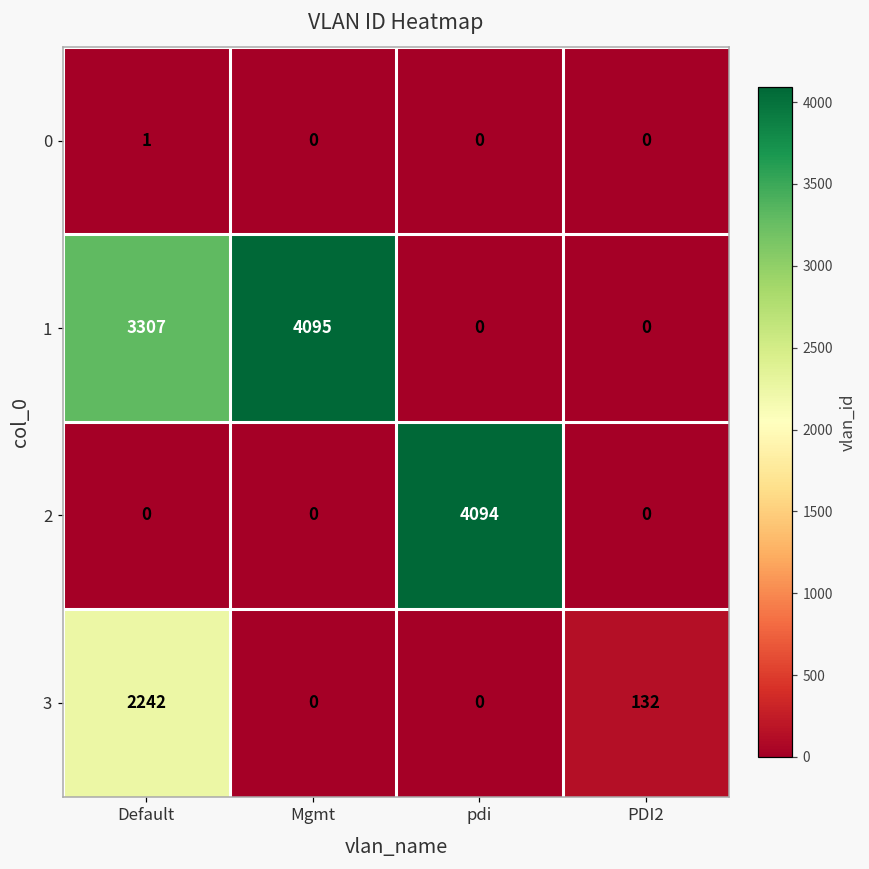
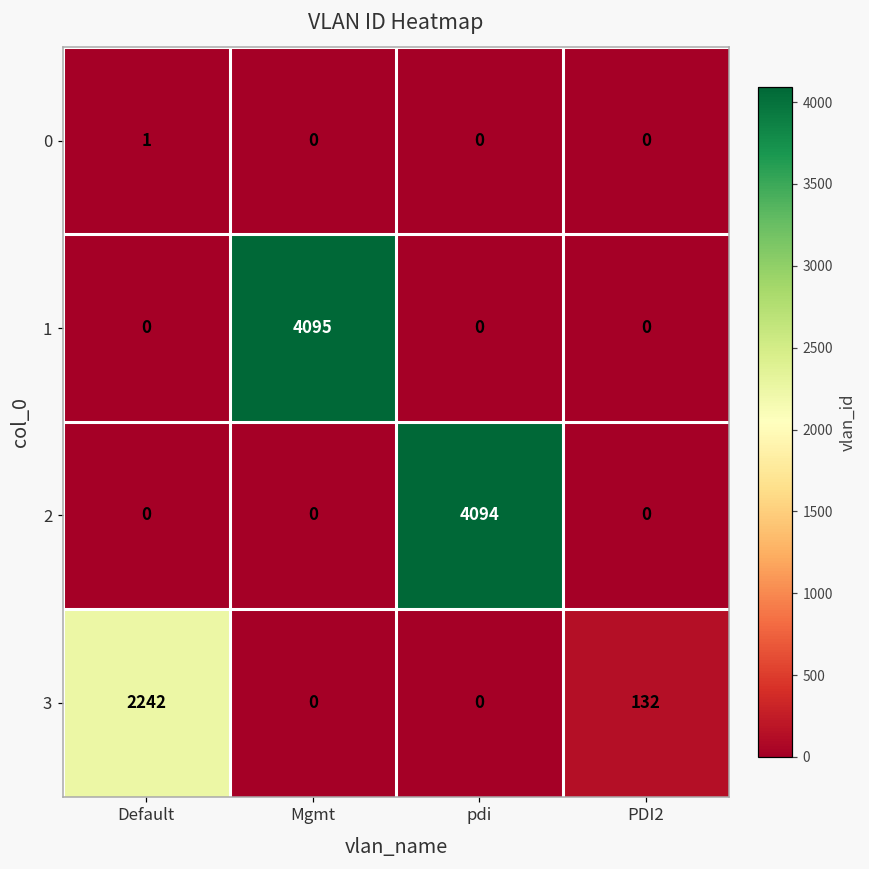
  {
    "0": {
      "Default": 1,
      "Mgmt": 0,
      "pdi": 0,
      "PDI2": 0
    },
    "1": {
-     "Default": 3307,
+     "Default": 0,
      "Mgmt": 4095,
      "pdi": 0,
      "PDI2": 0
    },
    "2": {
      "Default": 0,
      "Mgmt": 0,
      "pdi": 4094,
      "PDI2": 0
    },
    "3": {
      "Default": 2242,
      "Mgmt": 0,
      "pdi": 0,
      "PDI2": 132
    }
  }
